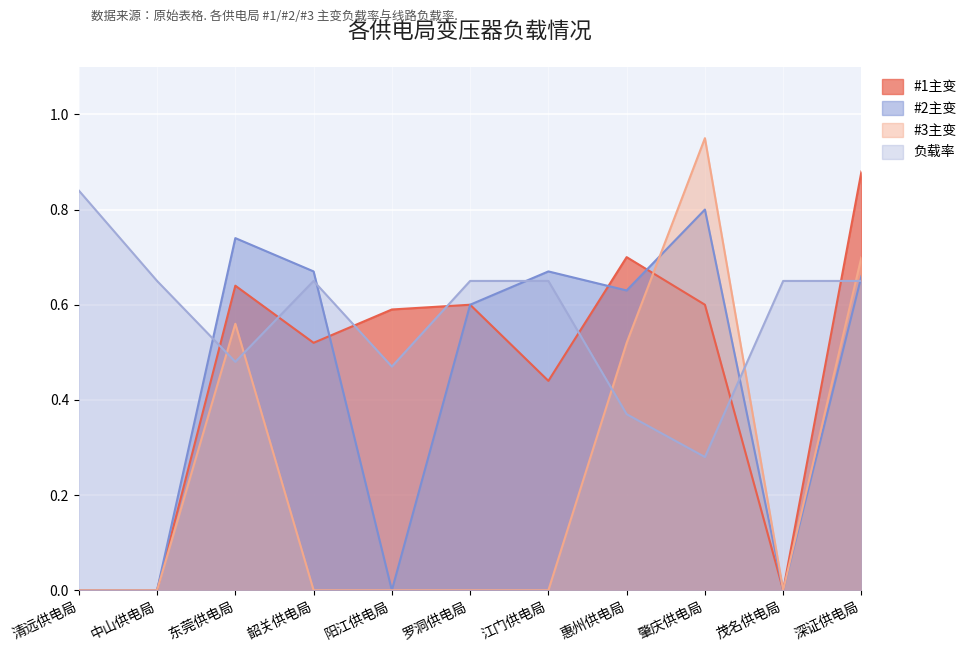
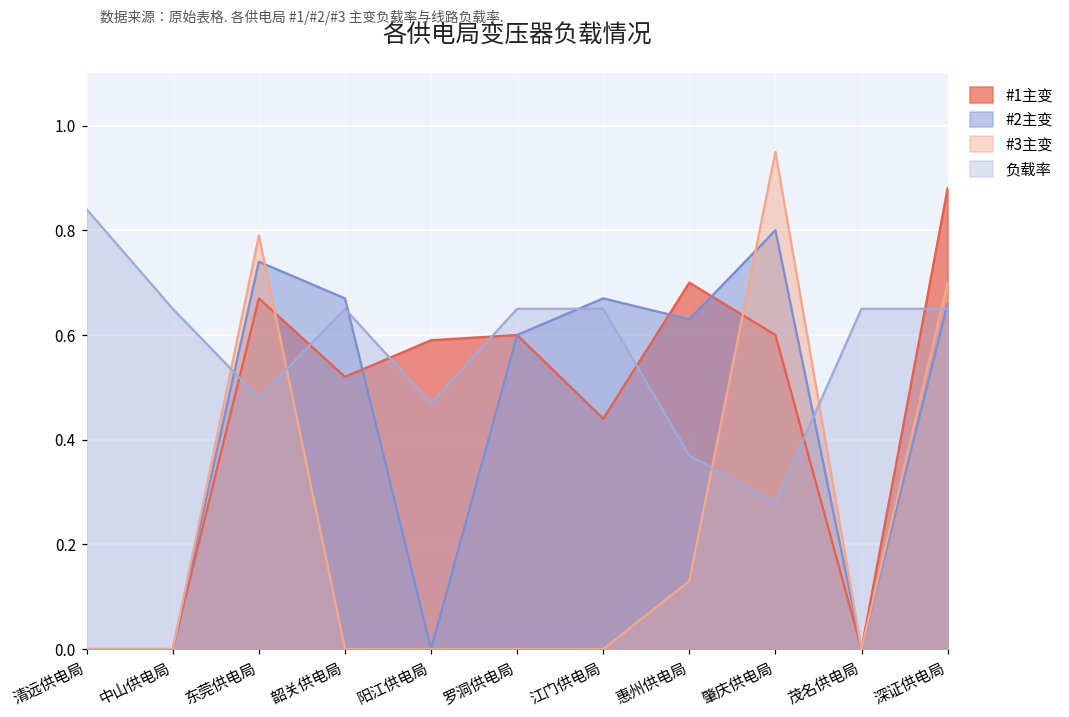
  {
    "#1主变": {
-     "东莞供电局": 0.64,
+     "东莞供电局": 0.67,
      "韶关供电局": 0.52,
      "阳江供电局": 0.59,
      "江门供电局": 0.44,
      "惠州供电局": 0.70,
      "肇庆供电局": 0.60,
      "深证供电局": 0.88
    },
    "#3主变": {
-     "东莞供电局": 0.56,
+     "东莞供电局": 0.79,
      "韶关供电局": 0.00,
      "罗洞供电局": 0.00,
      "江门供电局": 0.00,
-     "惠州供电局": 0.52,
+     "惠州供电局": 0.13,
      "肇庆供电局": 0.95,
      "深证供电局": 0.70
    }
  }
